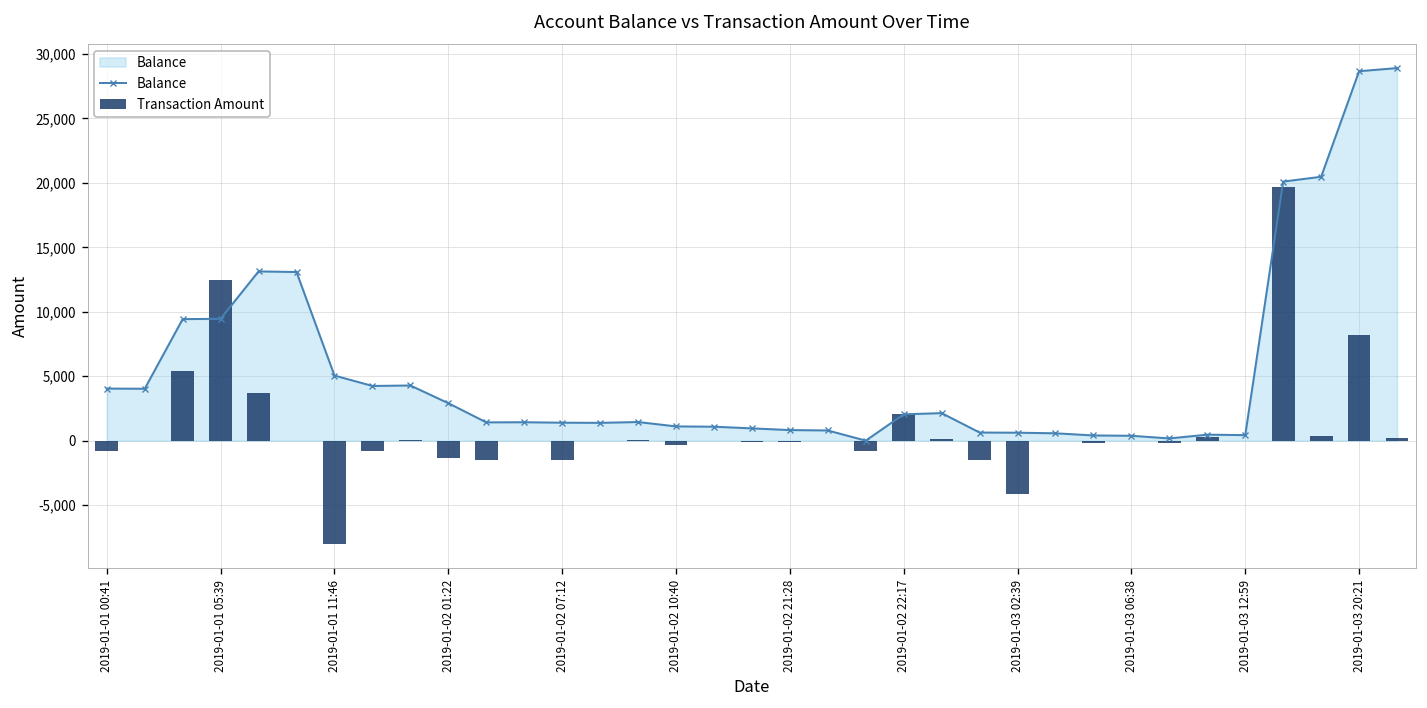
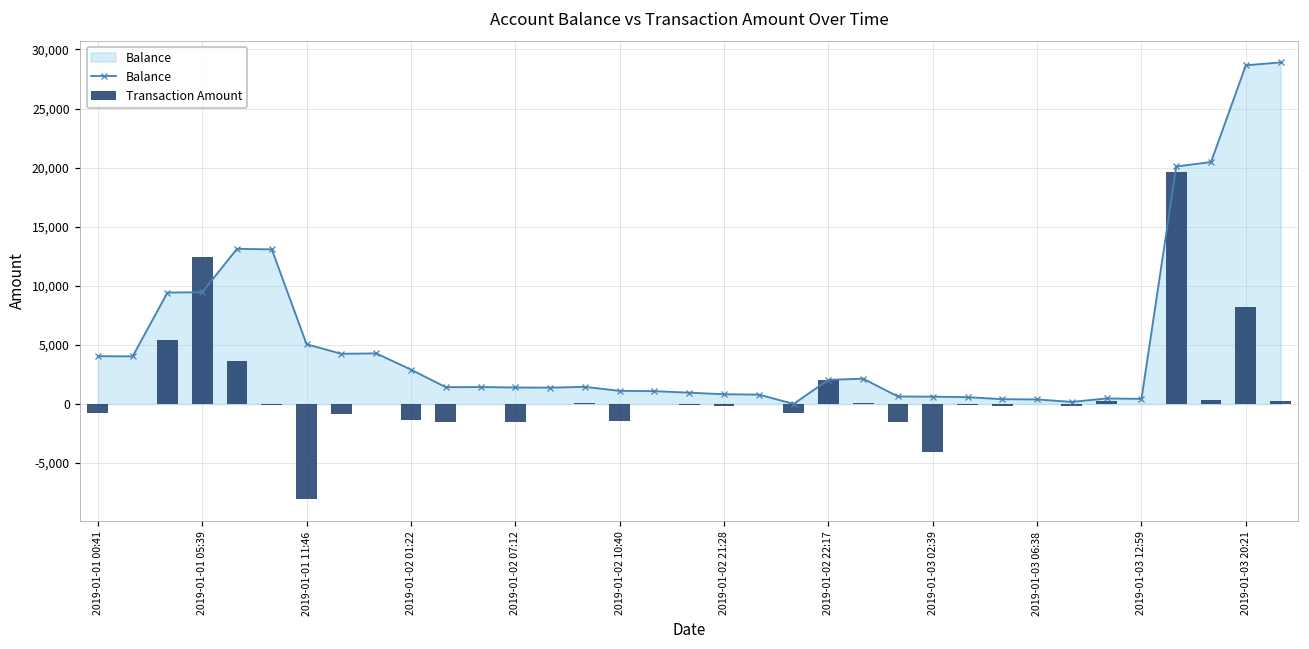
  {
    "Transaction Amount": {
      "2019-01-01 00:41": "-800",
      "2019-01-01 05:39": "12,400",
      "2019-01-01 11:46": "-8,000",
      "2019-01-02 01:22": "-1,400",
      "2019-01-02 07:12": "-1,500",
-     "2019-01-02 10:40": "-300",
+     "2019-01-02 10:40": "-1,500",
      "2019-01-02 22:17": "2,000",
      "2019-01-03 02:39": "-4,100",
      "2019-01-03 20:21": "8,200"
    }
  }
